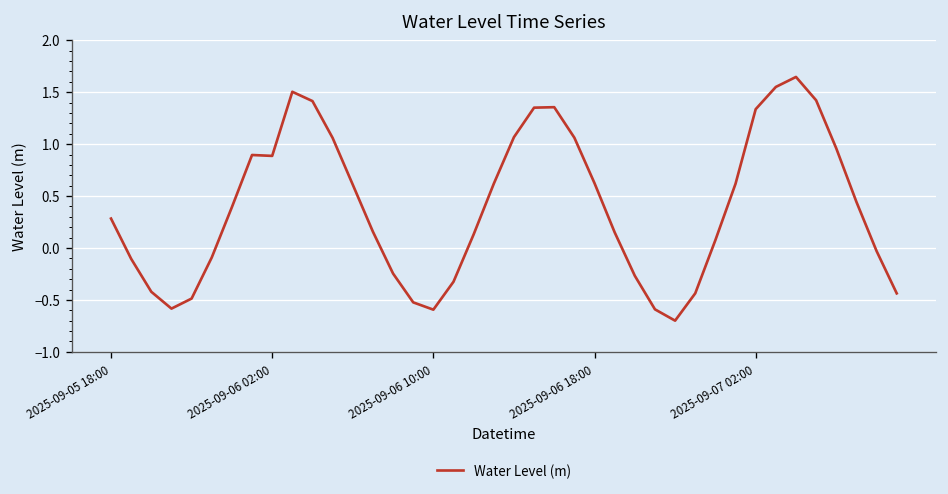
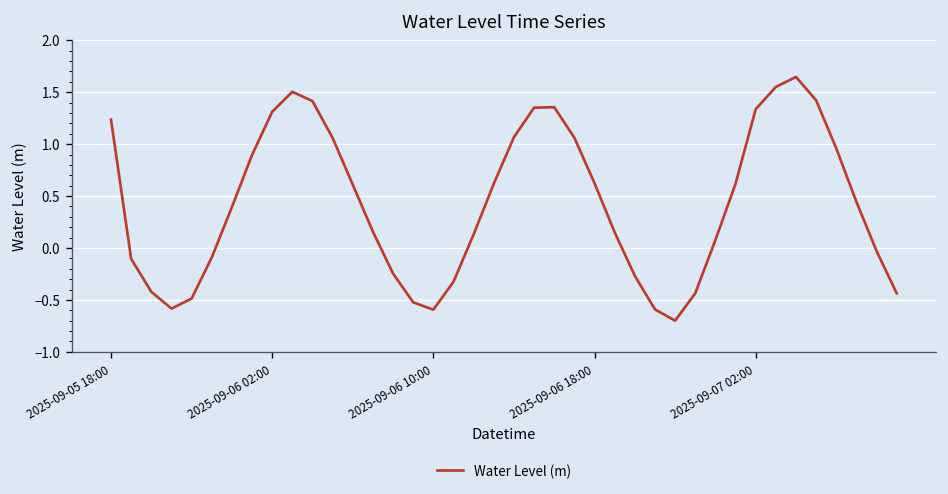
  {
-   "2025-09-05 18:00": 0.3,
-   "2025-09-06 02:00": 0.9,
+   "2025-09-05 18:00": 1.2,
+   "2025-09-06 02:00": 1.3,
    "2025-09-06 10:00": -0.6,
    "2025-09-06 18:00": 0.6,
    "2025-09-07 02:00": 1.3
  }
